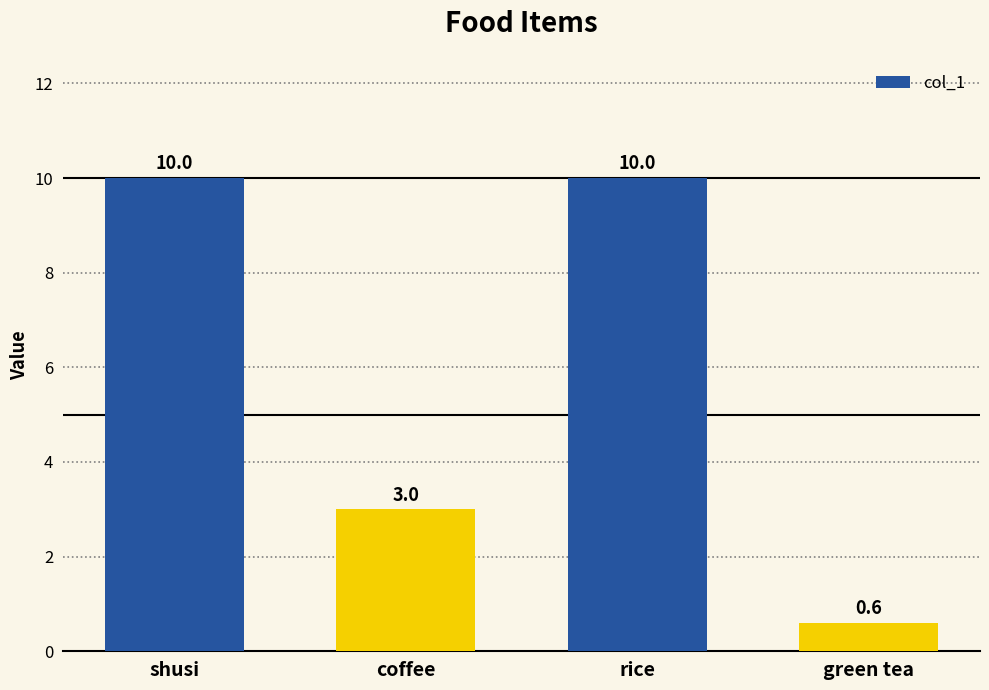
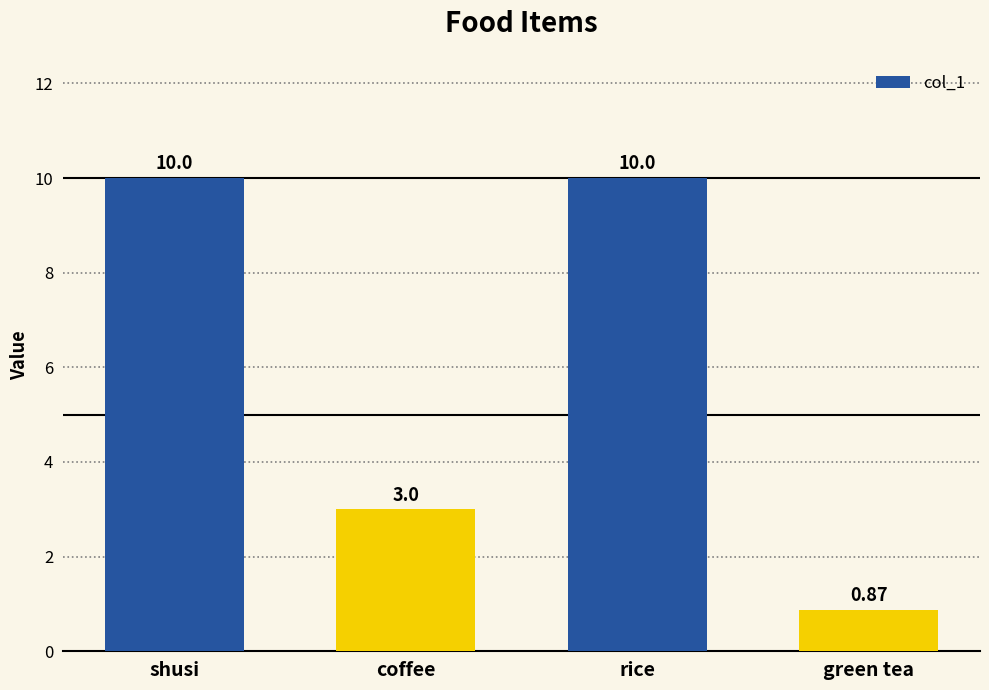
  {
    "shusi": 10.0,
    "coffee": 3.0,
    "rice": 10.0,
-   "green tea": 0.6
+   "green tea": 0.87
  }
